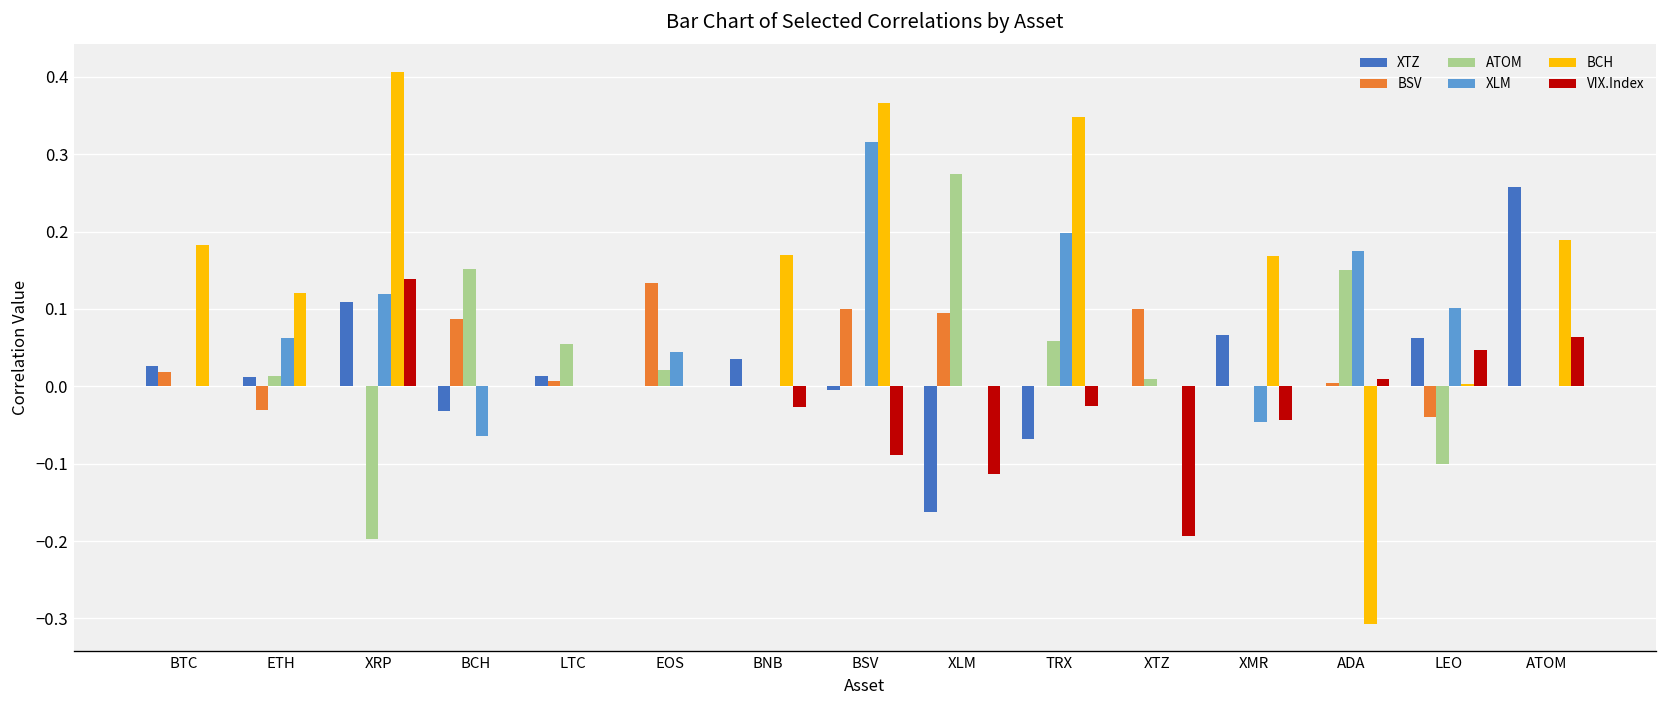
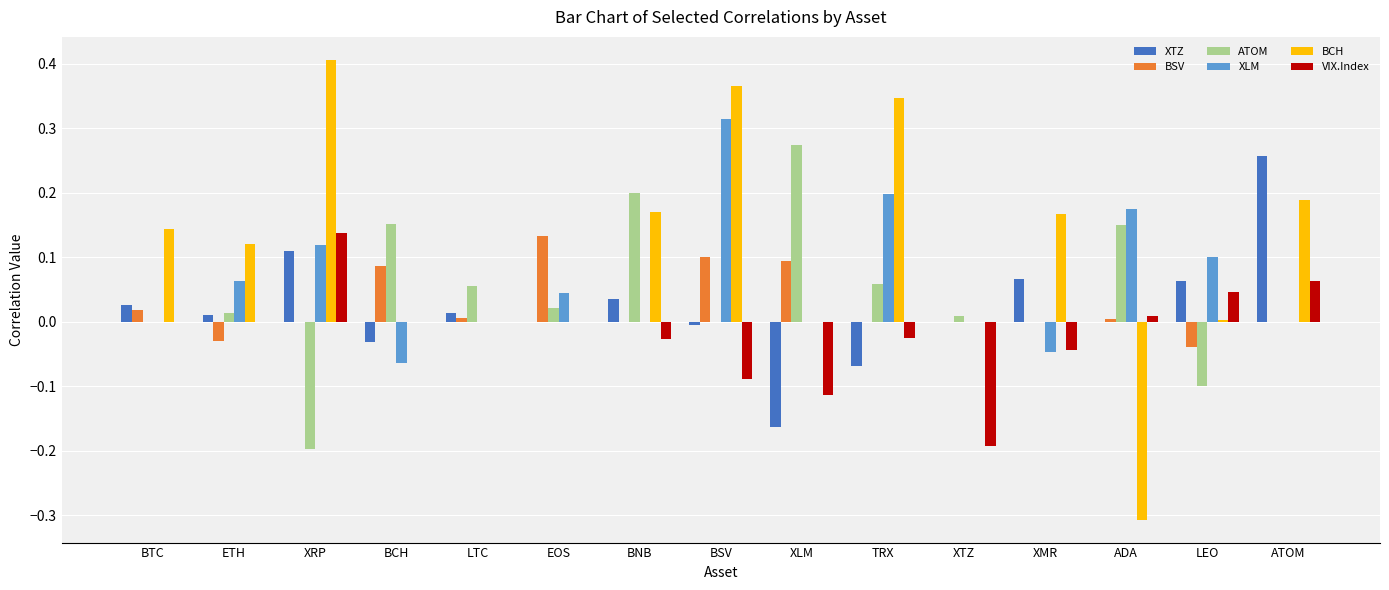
  {
    "BSV": {
      "BTC": 0.02,
      "ETH": -0.03,
      "BCH": 0.09,
      "LTC": 0.01,
      "EOS": 0.13,
      "BNB": 0.0,
      "BSV": 0.1,
      "XLM": 0.09,
      "TRX": 0.0,
-     "XTZ": 0.1,
+     "XTZ": 0.0,
      "XMR": 0.0,
      "ADA": 0.00,
      "LEO": -0.04
    },
    "ATOM": {
      "BTC": 0.0,
      "ETH": 0.01,
      "XRP": -0.2,
      "BCH": 0.15,
      "LTC": 0.06,
      "EOS": 0.02,
-     "BNB": 0.0,
+     "BNB": 0.2,
      "BSV": 0.0,
      "XLM": 0.27,
      "TRX": 0.06,
      "XTZ": 0.01,
      "XMR": 0.0,
      "ADA": 0.15,
      "LEO": -0.1,
      "ATOM": 0.0
    },
    "BCH": {
-     "BTC": 0.18,
+     "BTC": 0.14,
      "ETH": 0.12,
      "XRP": 0.41,
      "BCH": 0.00,
      "LTC": 0.00,
      "EOS": 0.00,
      "BNB": 0.17,
      "BSV": 0.37,
      "XLM": 0.00,
      "TRX": 0.35,
      "XTZ": 0.00,
      "XMR": 0.17,
      "ADA": -0.31,
      "ATOM": 0.19
    },
    "VIX.Index": {
      "BTC": 0.00,
      "ETH": 0.00,
      "XRP": 0.14,
      "BCH": 0.00,
      "LTC": 0.00,
      "EOS": 0.00,
      "BNB": -0.03,
      "BSV": -0.09,
      "XLM": -0.11,
      "TRX": -0.03,
      "XTZ": -0.19,
      "XMR": -0.04,
      "ADA": 0.01,
      "LEO": 0.05,
      "ATOM": 0.06
    }
  }
